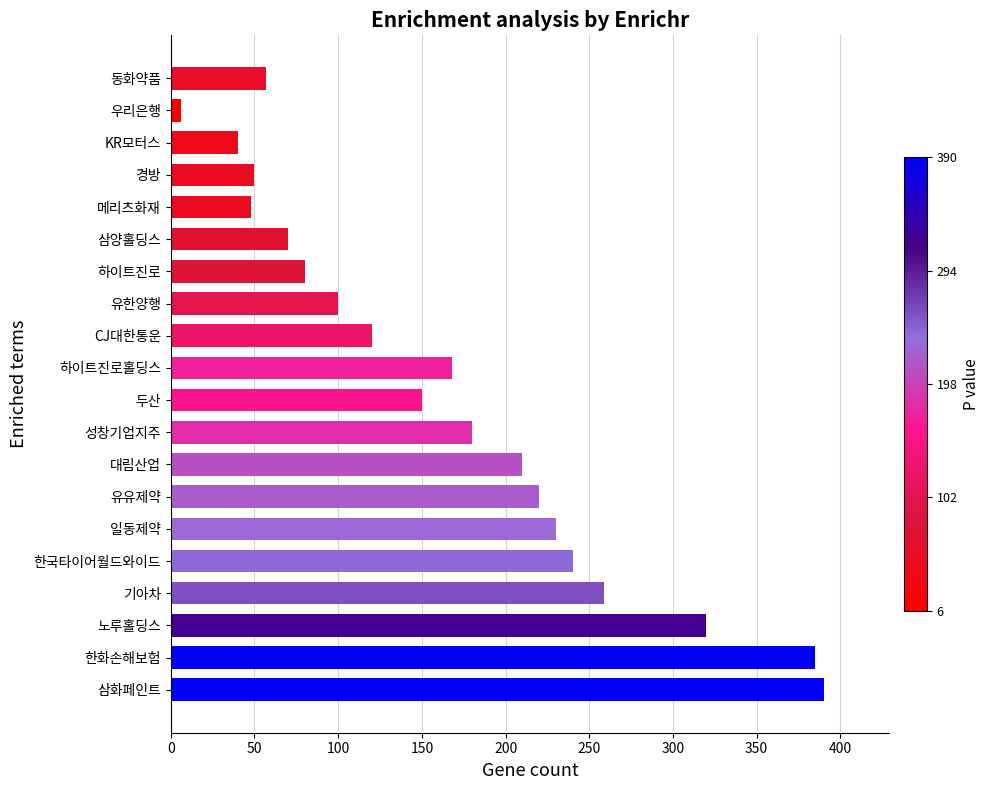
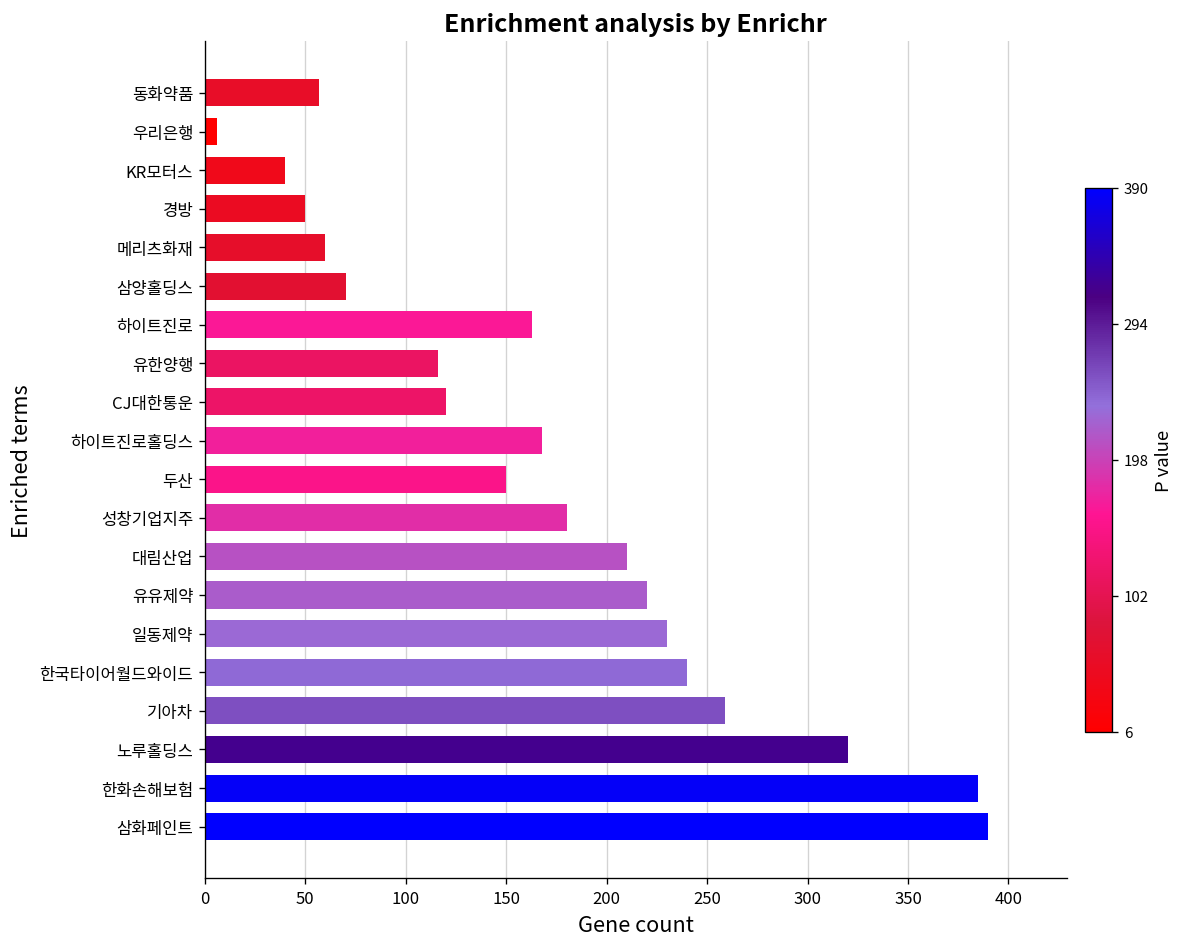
  {
    "동화약품": 57,
    "우리은행": 6,
    "KR모터스": 40,
    "경방": 50,
-   "메리츠화재": 48,
+   "메리츠화재": 60,
    "삼양홀딩스": 70,
-   "하이트진로": 80,
-   "유한양행": 100,
+   "하이트진로": 163,
+   "유한양행": 116,
    "CJ대한통운": 120,
    "하이트진로홀딩스": 168,
    "두산": 150,
    "성창기업지주": 180,
    "대림산업": 210,
    "유유제약": 220,
    "일동제약": 230,
    "한국타이어월드와이드": 240,
    "기아차": 259,
    "노루홀딩스": 320,
    "한화손해보험": 385,
    "삼화페인트": 390
  }
